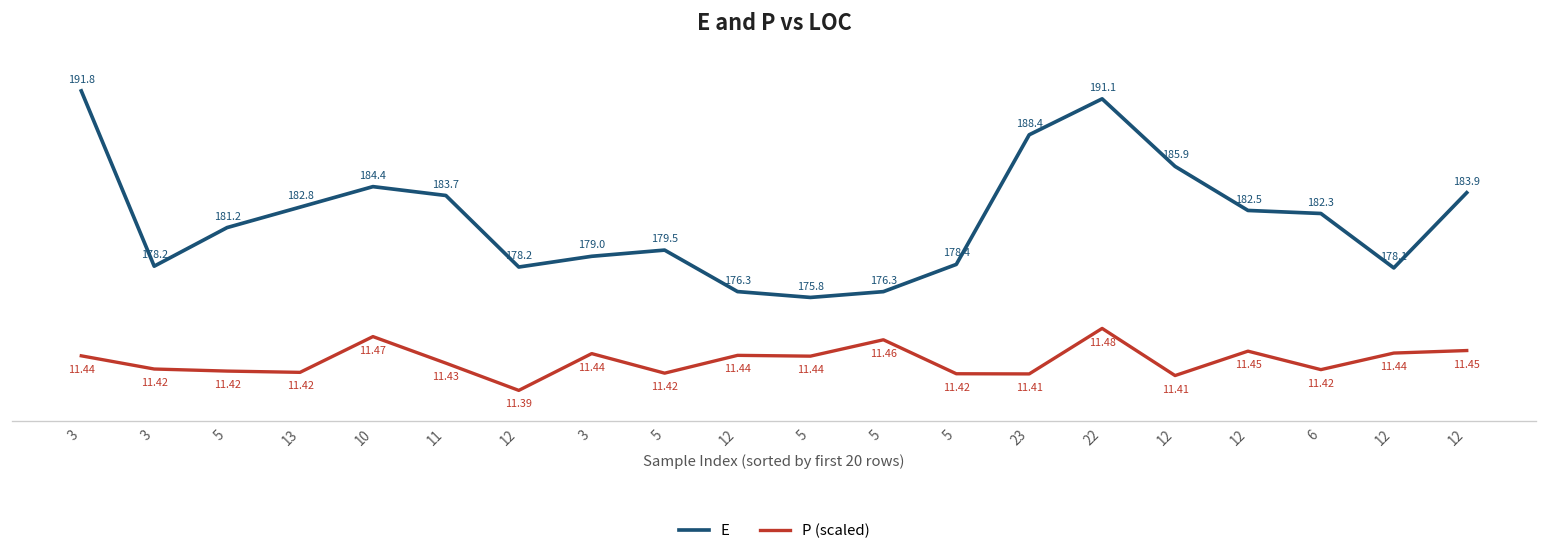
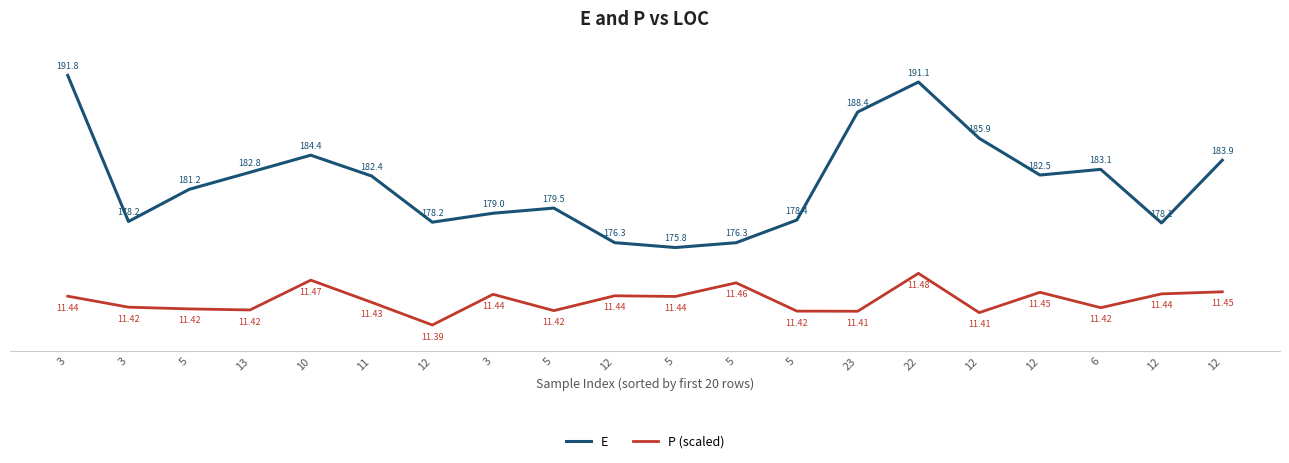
  {
    "E": {
      "13": 182.8,
      "10": 184.4,
-     "11": 183.7,
+     "11": 182.4,
      "23": 188.4,
      "22": 191.1,
-     "6": 182.3
+     "6": 183.1
    }
  }
